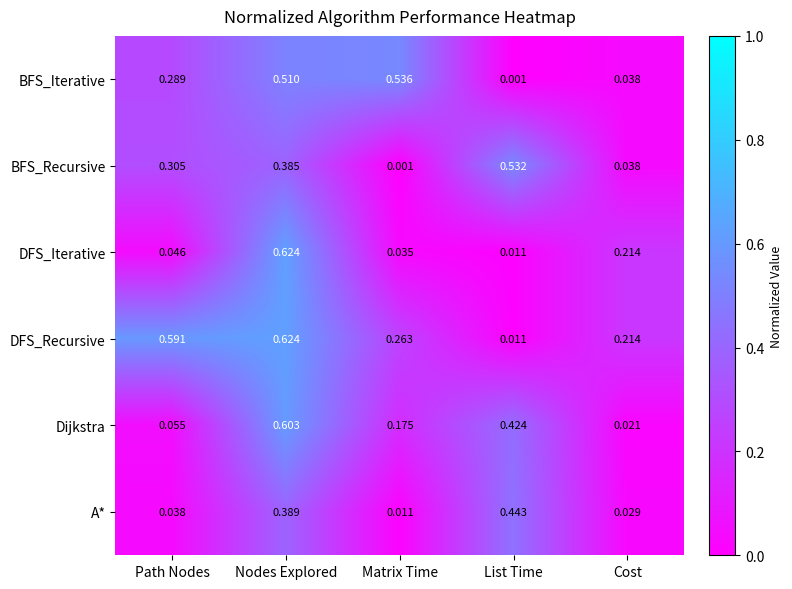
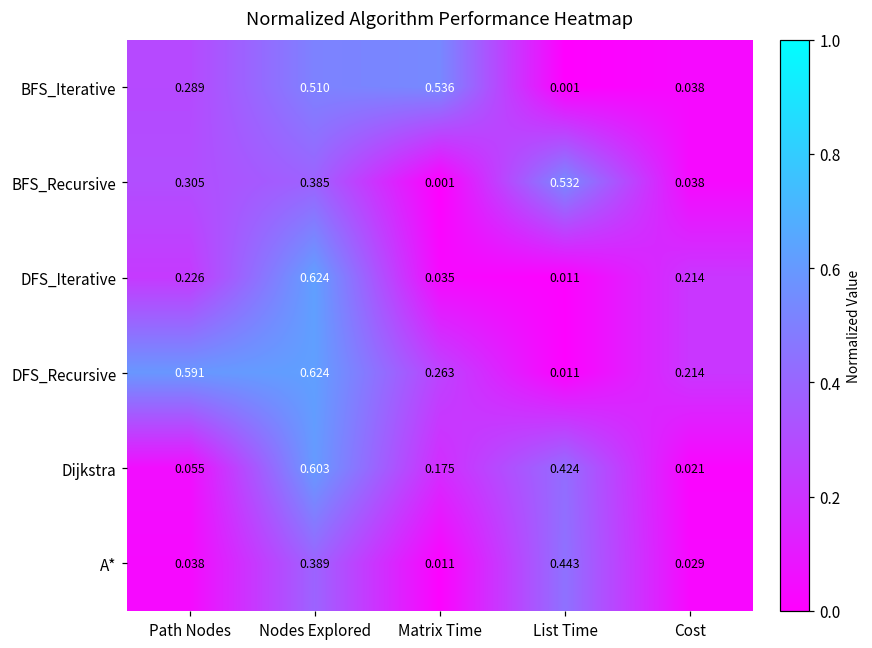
  {
    "BFS_Iterative": {
      "Path Nodes": 0.289,
      "Nodes Explored": 0.510,
      "Matrix Time": 0.536,
      "List Time": 0.001,
      "Cost": 0.038
    },
    "BFS_Recursive": {
      "Path Nodes": 0.305,
      "Nodes Explored": 0.385,
      "Matrix Time": 0.001,
      "List Time": 0.532,
      "Cost": 0.038
    },
    "DFS_Iterative": {
-     "Path Nodes": 0.046,
+     "Path Nodes": 0.226,
      "Nodes Explored": 0.624,
      "Matrix Time": 0.035,
      "List Time": 0.011,
      "Cost": 0.214
    },
    "DFS_Recursive": {
      "Path Nodes": 0.591,
      "Nodes Explored": 0.624,
      "Matrix Time": 0.263,
      "List Time": 0.011,
      "Cost": 0.214
    },
    "Dijkstra": {
      "Path Nodes": 0.055,
      "Nodes Explored": 0.603,
      "Matrix Time": 0.175,
      "List Time": 0.424,
      "Cost": 0.021
    },
    "A*": {
      "Path Nodes": 0.038,
      "Nodes Explored": 0.389,
      "Matrix Time": 0.011,
      "List Time": 0.443,
      "Cost": 0.029
    }
  }
